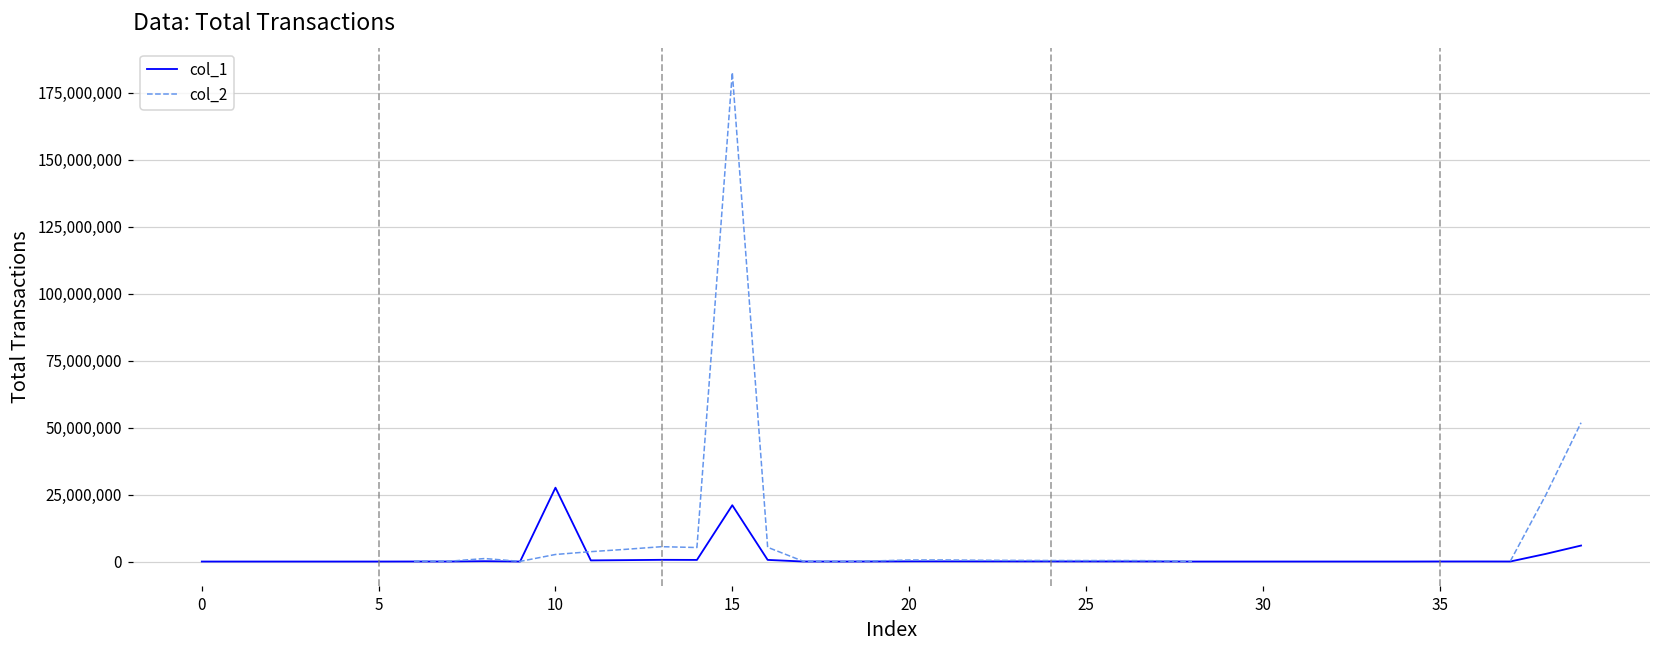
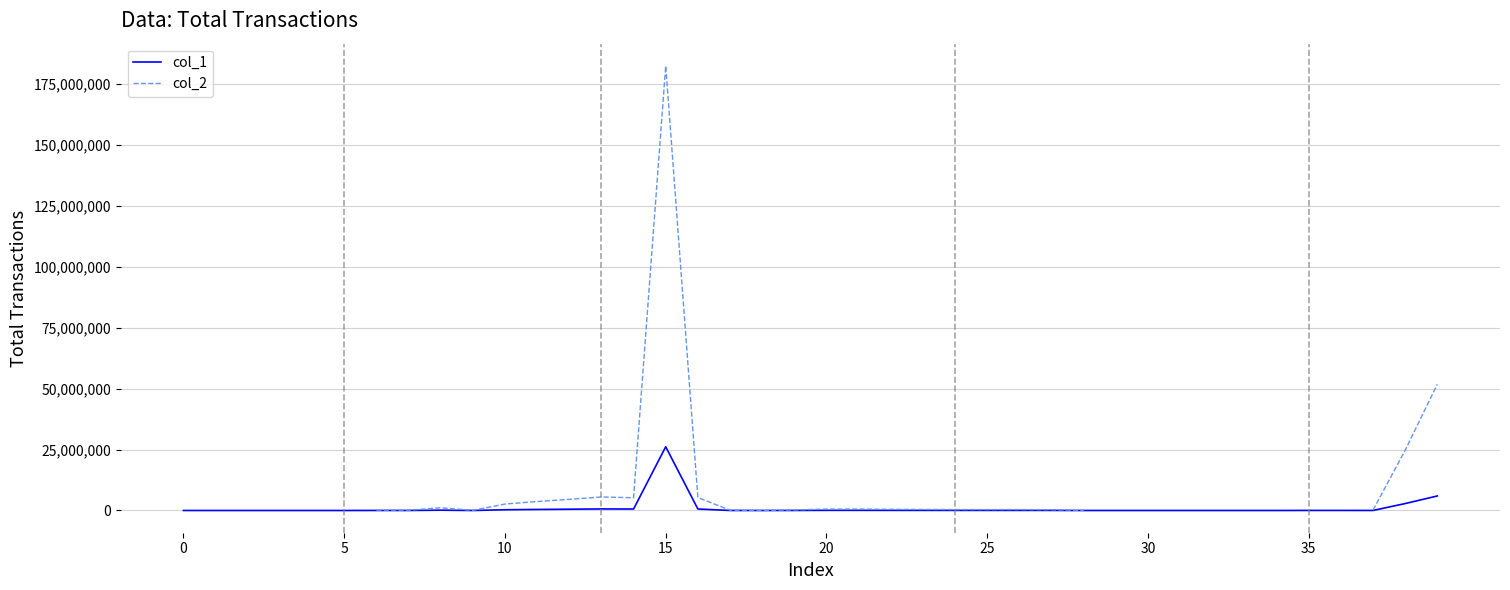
  {
    "col_1": {
      "0": "0",
      "5": "0",
-     "10": "28,000,000",
-     "15": "21,000,000",
+     "10": "0",
+     "15": "26,000,000",
      "30": "0"
    },
    "col_2": {
      "10": "3,000,000",
      "15": "183,000,000"
    }
  }
